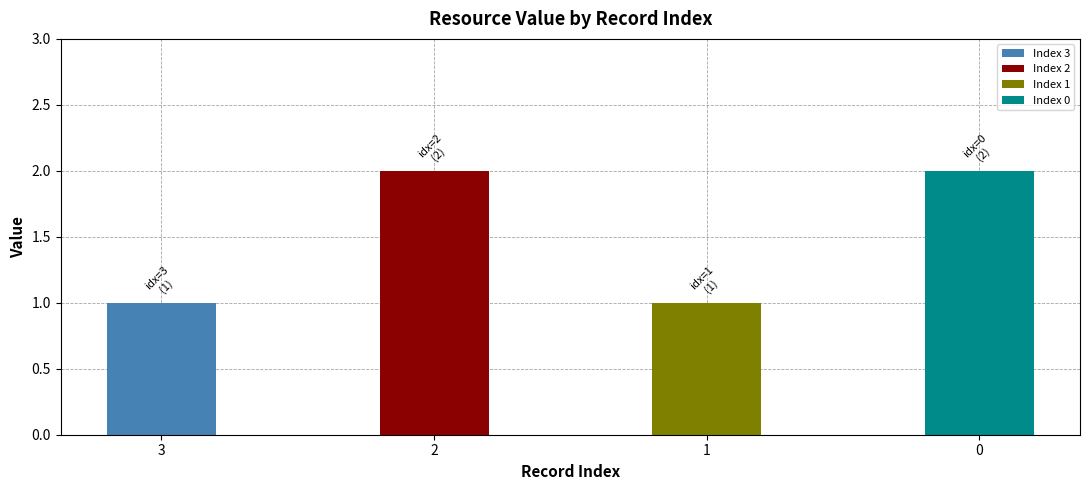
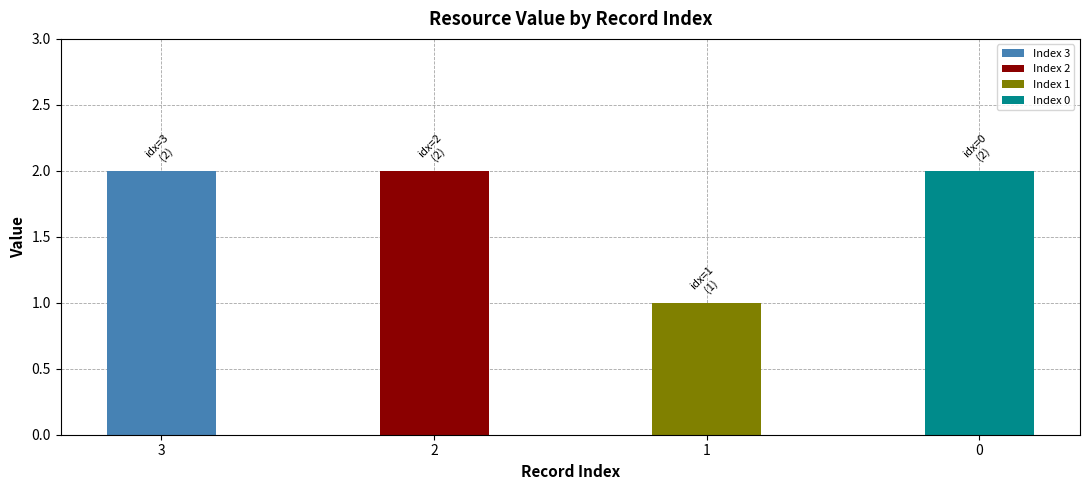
  {
-   "3": "(1)",
+   "3": "(2)",
    "2": "2",
    "1": "1",
    "0": "(2)"
  }
